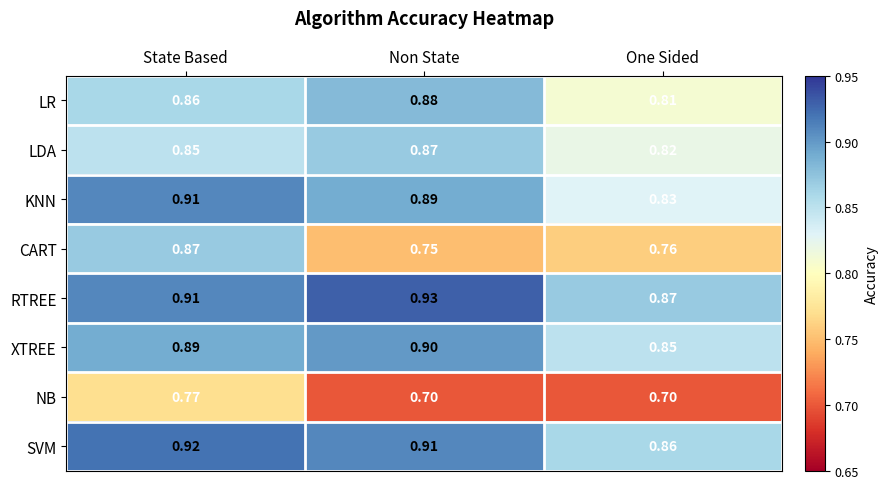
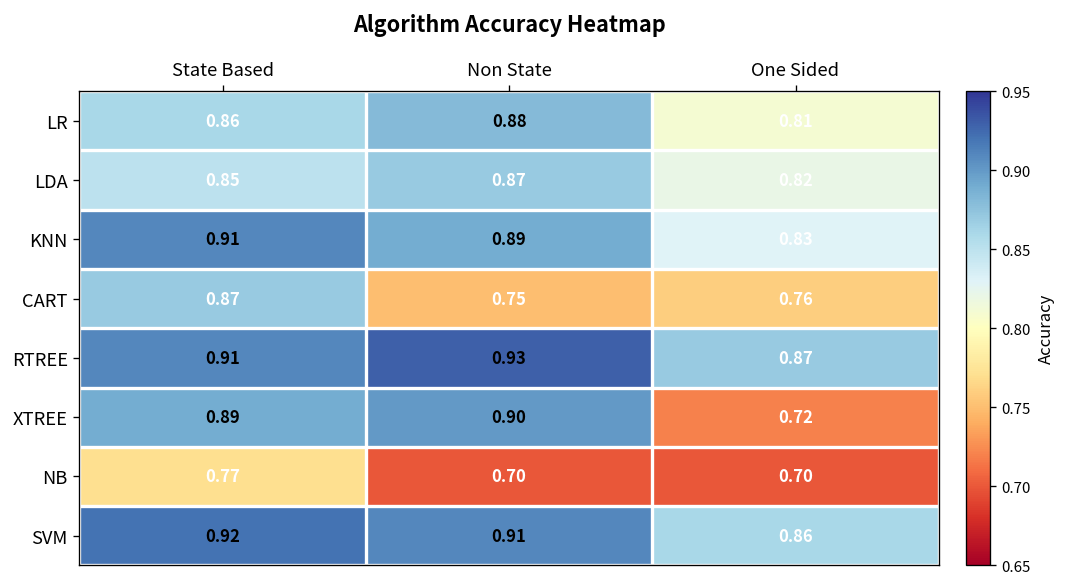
  {
    "LR": {
      "State Based": 0.86,
      "Non State": 0.88
    },
    "LDA": {
      "State Based": 0.85,
      "Non State": 0.87
    },
    "KNN": {
      "State Based": 0.91,
      "Non State": 0.89
    },
    "CART": {
      "State Based": 0.87,
      "Non State": 0.75,
      "One Sided": 0.76
    },
    "RTREE": {
      "State Based": 0.91,
      "Non State": 0.93,
      "One Sided": 0.87
    },
    "XTREE": {
      "State Based": 0.89,
      "Non State": 0.90,
-     "One Sided": 0.85
+     "One Sided": 0.72
    },
    "NB": {
      "State Based": 0.77,
      "Non State": 0.70,
      "One Sided": 0.70
    },
    "SVM": {
      "State Based": 0.92,
      "Non State": 0.91,
      "One Sided": 0.86
    }
  }
